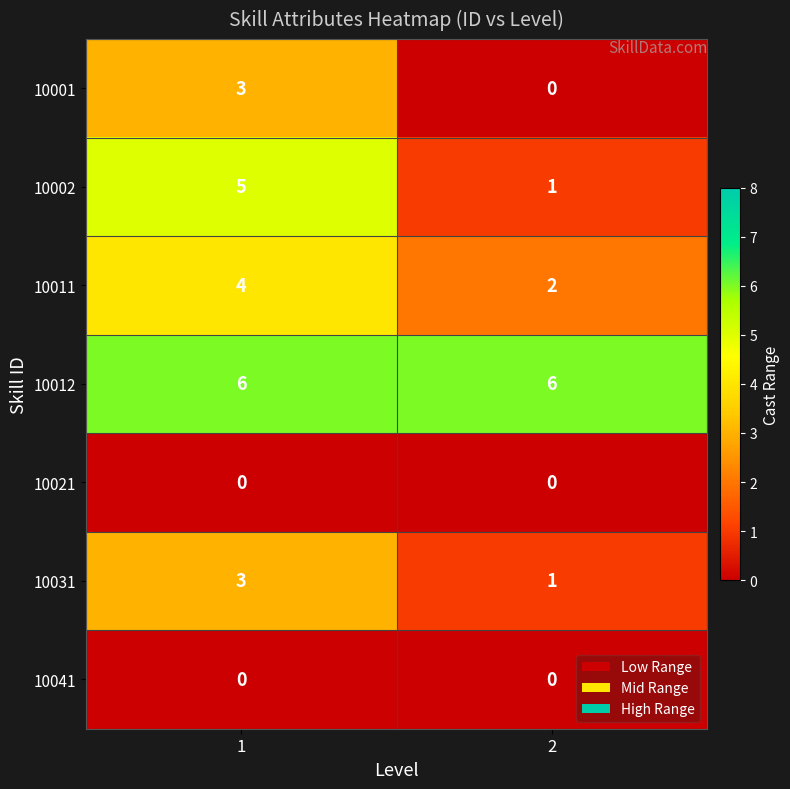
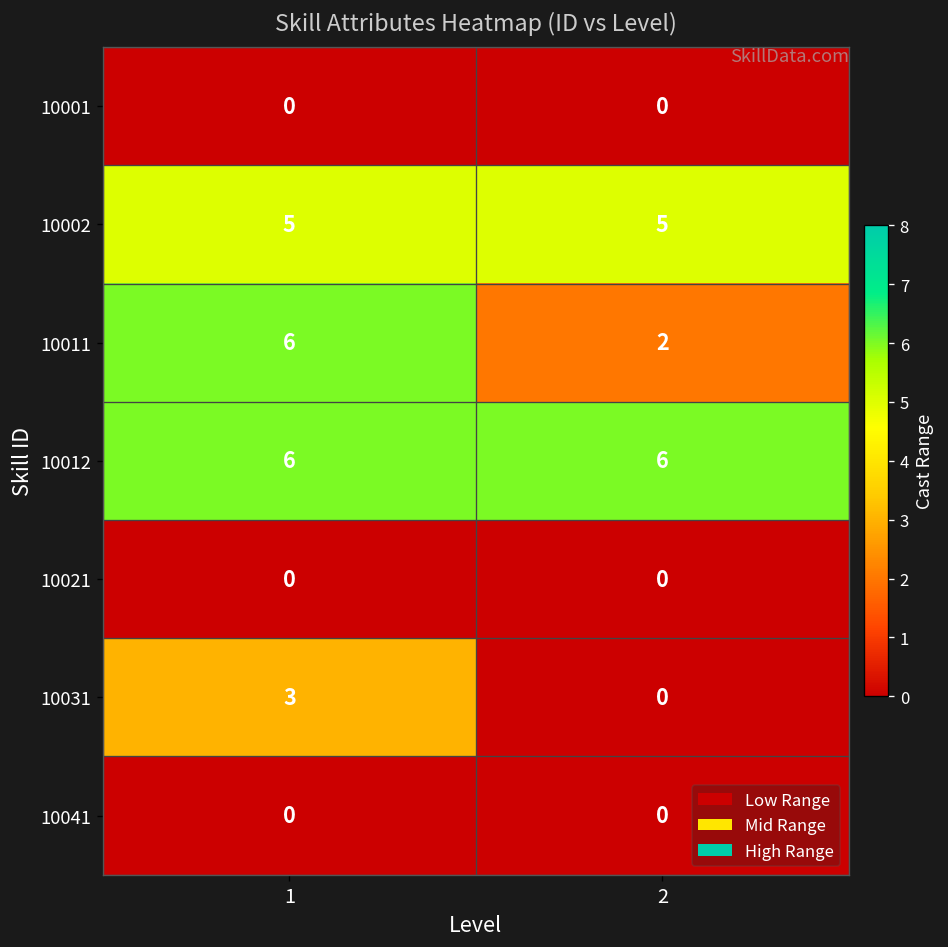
  {
    "10001": {
-     "1": 3
+     "1": 0
    },
    "10002": {
      "1": 5,
-     "2": 1
+     "2": 5
    },
    "10011": {
-     "1": 4,
+     "1": 6,
      "2": 2
    },
    "10012": {
      "1": 6,
      "2": 6
    },
    "10021": {
      "1": 0,
      "2": 0
    },
    "10031": {
      "1": 3,
-     "2": 1
+     "2": 0
    },
    "10041": {
      "1": 0,
      "2": 0
    }
  }
